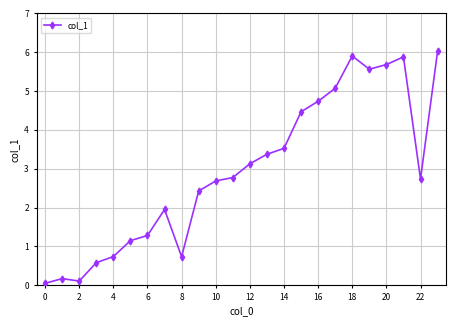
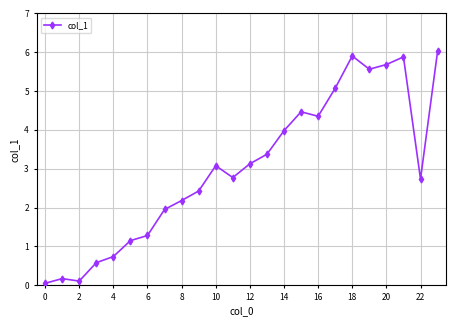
  {
    "0": 0.0,
    "2": 0.1,
    "4": 0.7,
    "6": 1.3,
-   "8": 0.7,
-   "10": 2.7,
+   "8": 2.2,
+   "10": 3.1,
    "12": 3.1,
-   "14": 3.5,
-   "16": 4.7,
+   "14": 4.0,
+   "16": 4.4,
    "18": 5.9,
    "20": 5.7,
    "22": 2.7
  }
